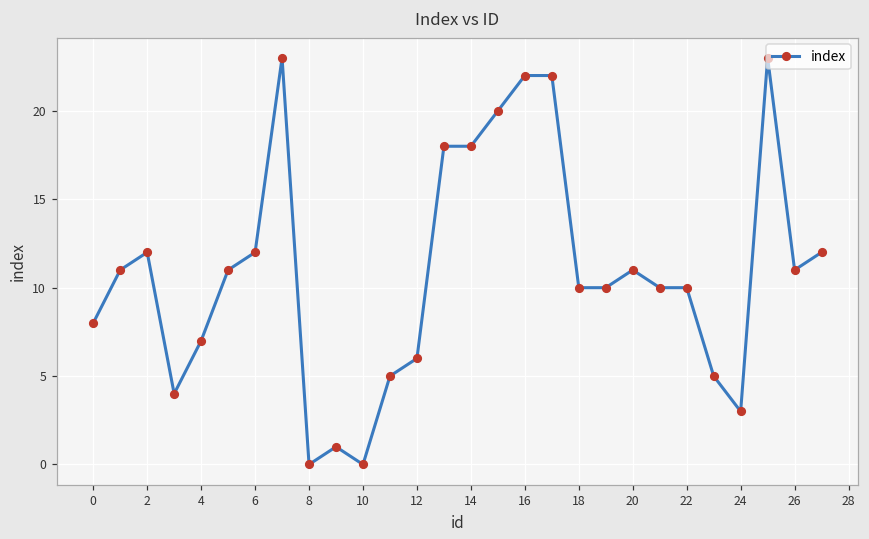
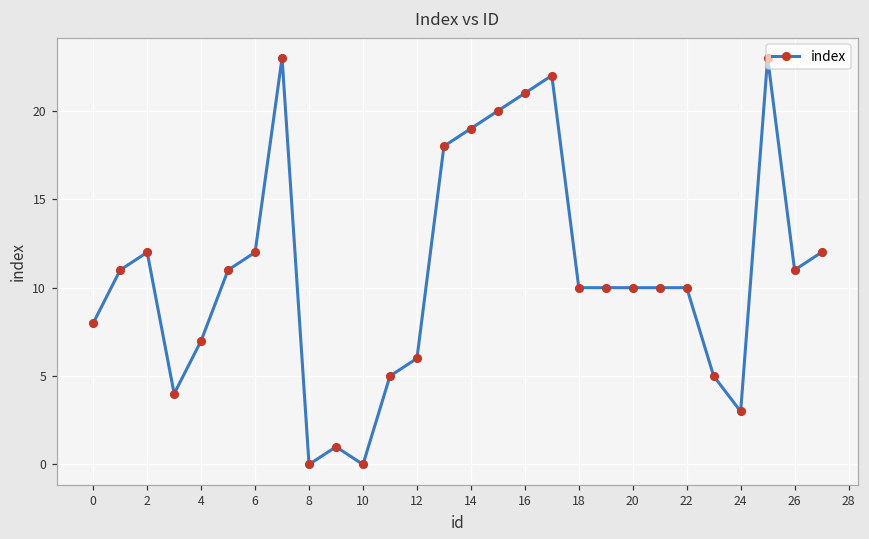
  {
    "0": 8,
    "2": 12,
    "4": 7,
    "6": 12,
    "8": 0,
    "10": 0,
    "12": 6,
-   "14": 18,
-   "16": 22,
+   "14": 19,
+   "16": 21,
    "18": 10,
-   "20": 11,
+   "20": 10,
    "22": 10,
    "24": 3,
    "26": 11
  }
